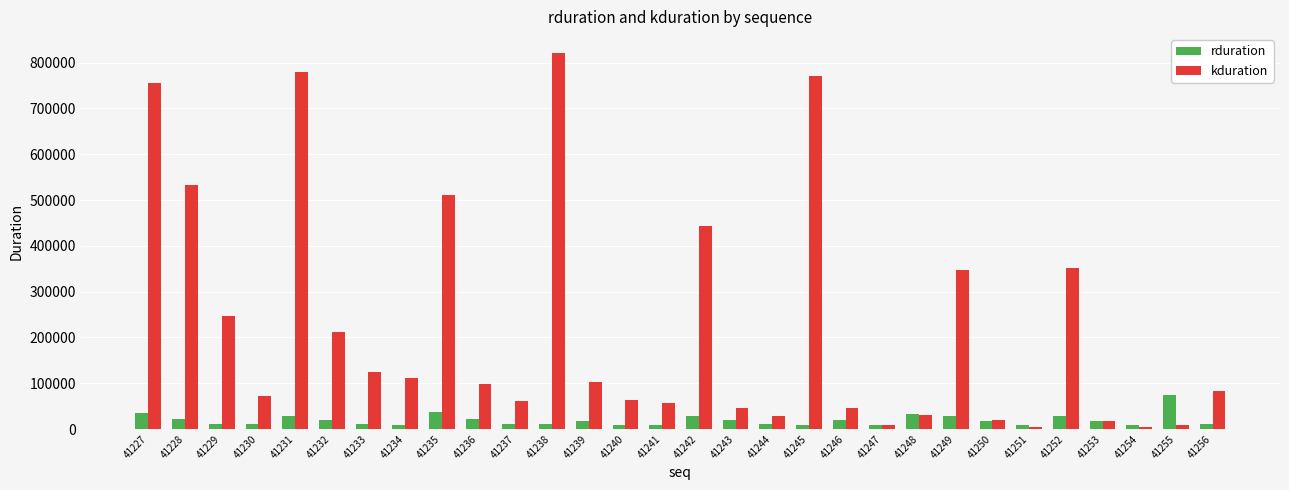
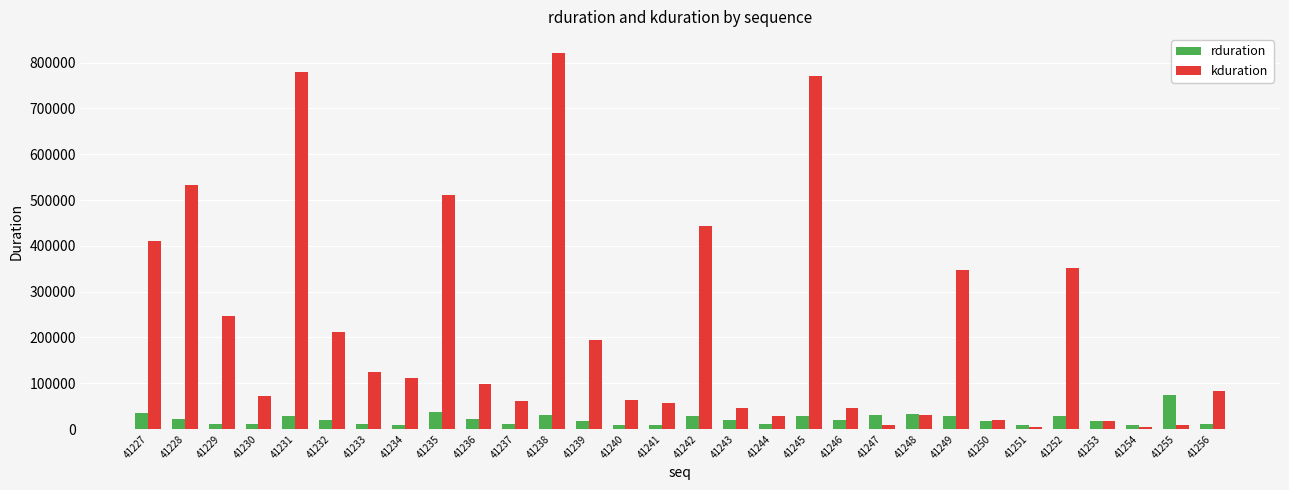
  {
    "rduration": {
      "41227": 30000,
      "41228": 20000,
      "41229": 10000,
      "41230": 10000,
      "41231": 30000,
      "41232": 20000,
      "41233": 10000,
      "41234": 10000,
      "41235": 40000,
      "41236": 20000,
      "41237": 10000,
-     "41238": 10000,
+     "41238": 30000,
      "41239": 20000,
      "41240": 10000,
      "41241": 10000,
      "41242": 30000,
      "41243": 20000,
      "41244": 10000,
-     "41245": 10000,
+     "41245": 30000,
      "41246": 20000,
-     "41247": 10000,
+     "41247": 30000,
      "41248": 30000,
      "41249": 30000,
      "41250": 20000,
      "41251": 10000,
      "41252": 30000,
      "41253": 20000,
      "41254": 10000,
      "41255": 70000,
      "41256": 10000
    },
    "kduration": {
-     "41227": 750000,
+     "41227": 410000,
      "41228": 530000,
      "41229": 250000,
      "41230": 70000,
      "41231": 780000,
      "41232": 210000,
      "41233": 130000,
      "41234": 110000,
      "41235": 510000,
      "41236": 100000,
      "41237": 60000,
      "41238": 820000,
-     "41239": 100000,
+     "41239": 200000,
      "41240": 60000,
      "41241": 60000,
      "41242": 440000,
      "41243": 50000,
      "41244": 30000,
      "41245": 770000,
      "41246": 50000,
      "41247": 10000,
      "41248": 30000,
      "41249": 350000,
      "41250": 20000,
      "41252": 350000,
      "41253": 20000,
      "41255": 10000,
      "41256": 80000
    }
  }
